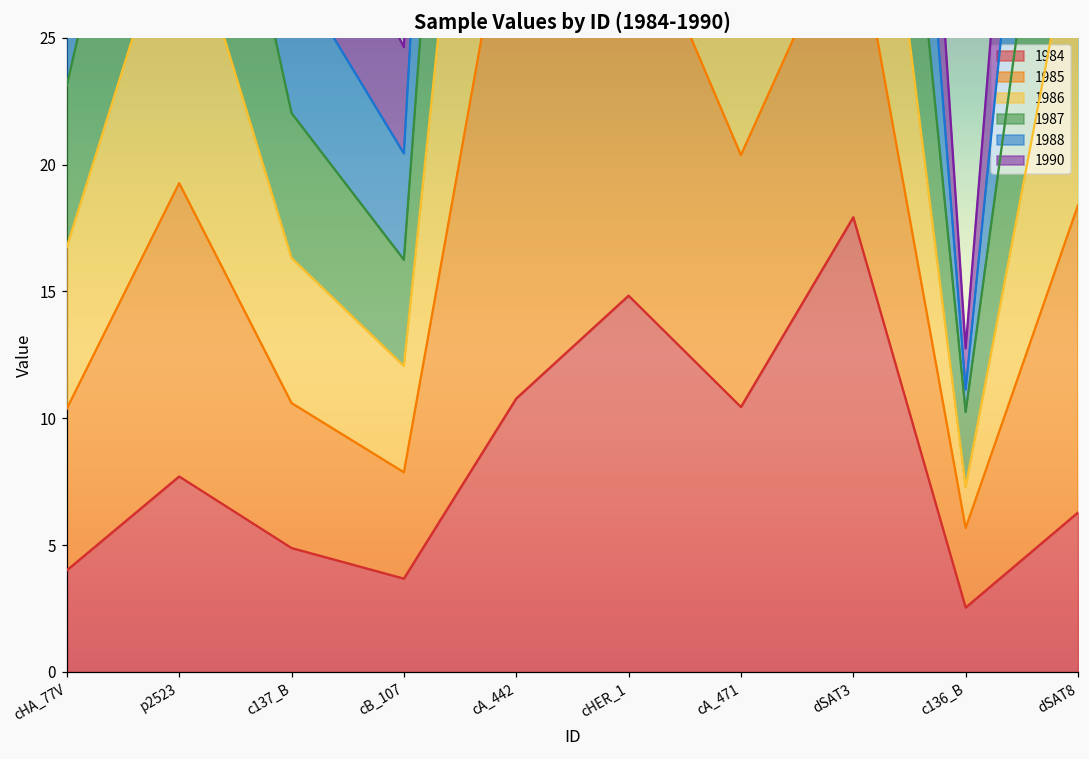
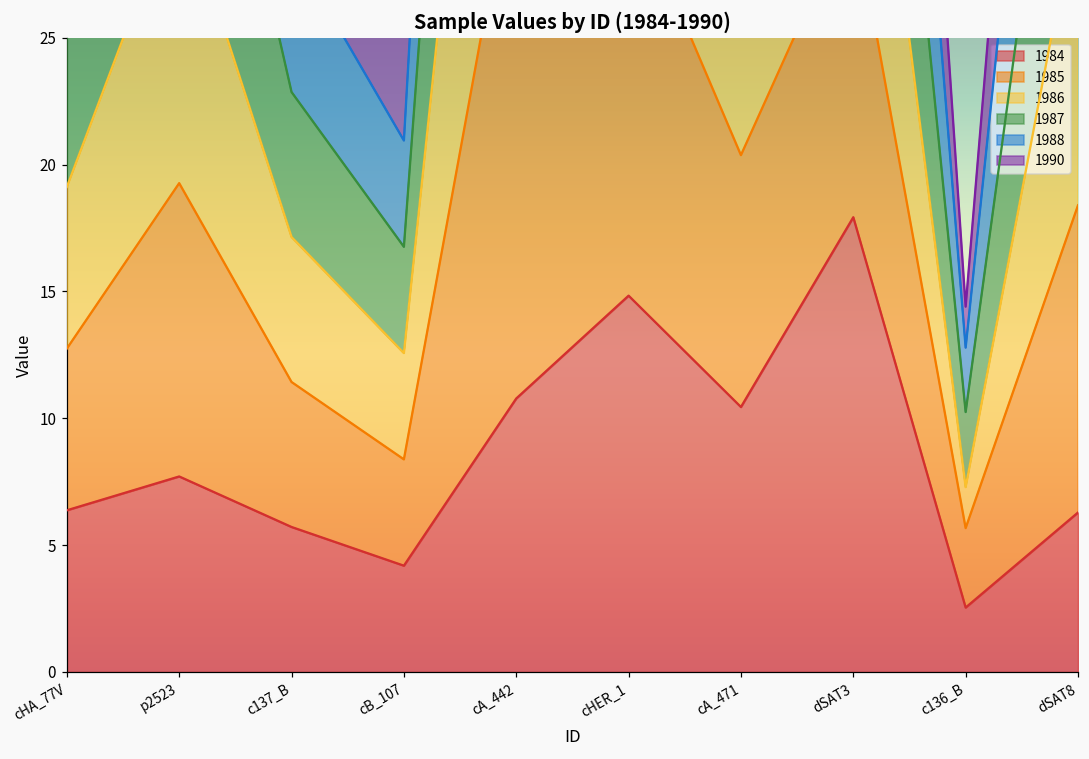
  {
    "1984": {
-     "cHA_77V": 4.0,
+     "cHA_77V": 6.4,
      "p2523": 7.7,
-     "c137_B": 4.9,
-     "cB_107": 3.7,
+     "c137_B": 5.7,
+     "cB_107": 4.2,
      "cA_442": 10.8,
      "cHER_1": 14.8,
      "cA_471": 10.4,
      "dSAT3": 17.9,
      "c136_B": 2.5,
      "dSAT8": 6.3
    },
    "1985": {
      "cHA_77V": 6.4,
      "p2523": 11.6,
      "c137_B": 5.7,
      "cB_107": 4.2,
      "cA_471": 9.9,
      "c136_B": 3.1,
      "dSAT8": 12.1
    },
    "1986": {
      "cHA_77V": 6.4,
      "c137_B": 5.7,
      "cB_107": 4.2,
      "c136_B": 1.6
    },
    "1987": {
      "c137_B": 5.7,
      "cB_107": 4.2,
      "c136_B": 3.0
    },
    "1988": {
      "cB_107": 4.2,
-     "c136_B": 0.9
+     "c136_B": 2.5
    },
    "1990": {
      "c136_B": 1.6
    }
  }
